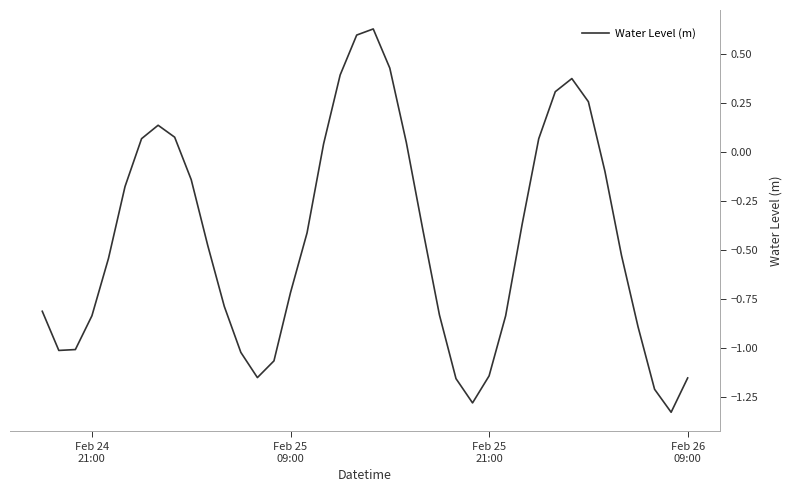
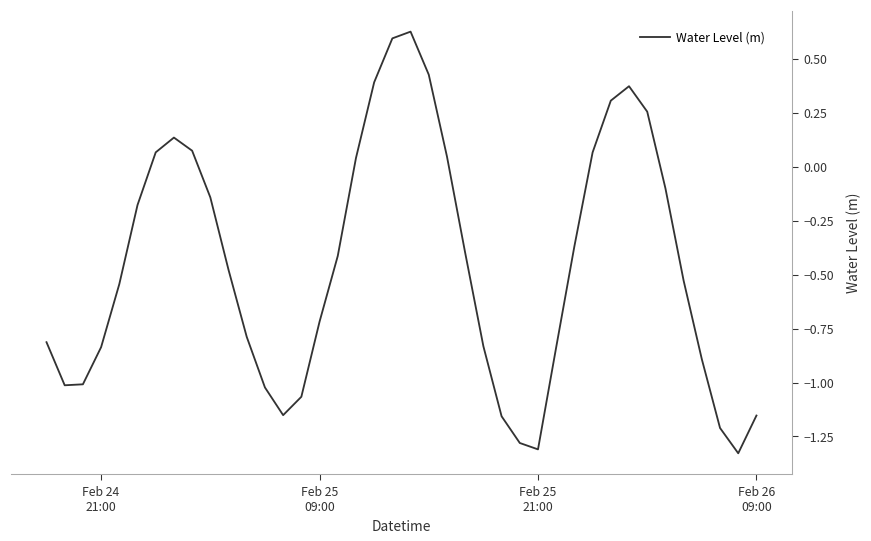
  {
    "Feb 24 21:00": -0.84,
    "Feb 25 09:00": -0.72,
-   "Feb 25 21:00": -1.14,
+   "Feb 25 21:00": -1.31,
    "Feb 26 09:00": -1.15
  }
